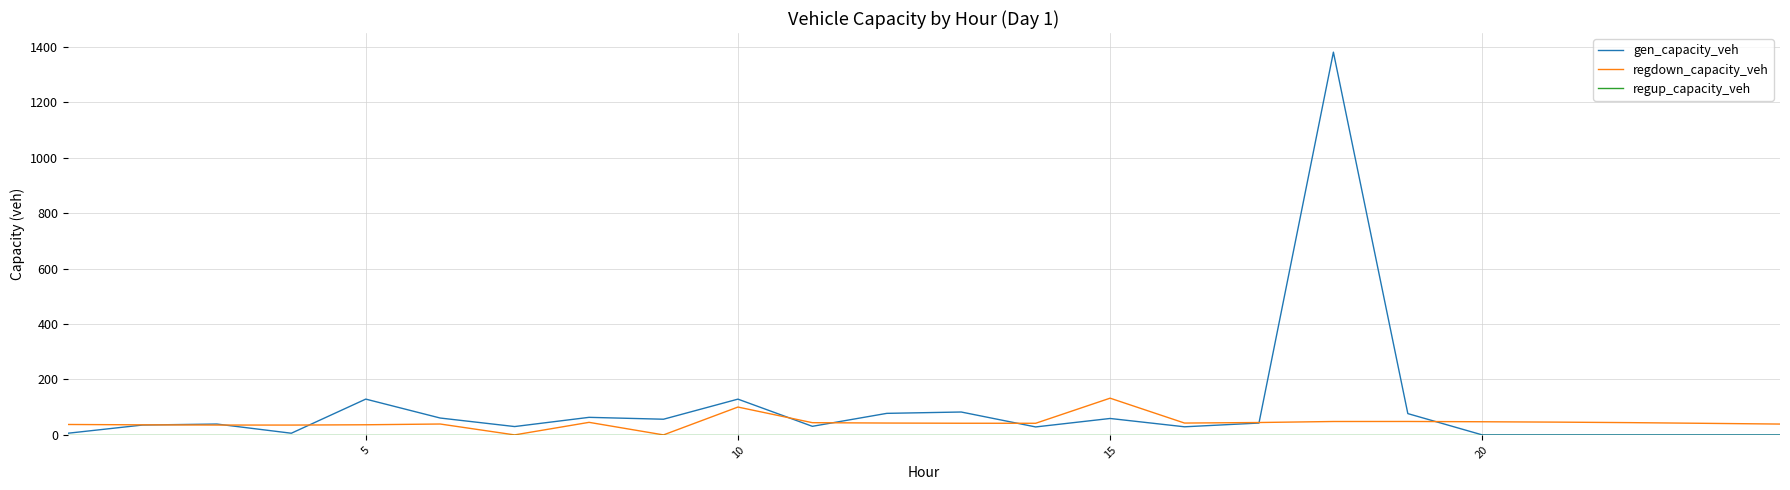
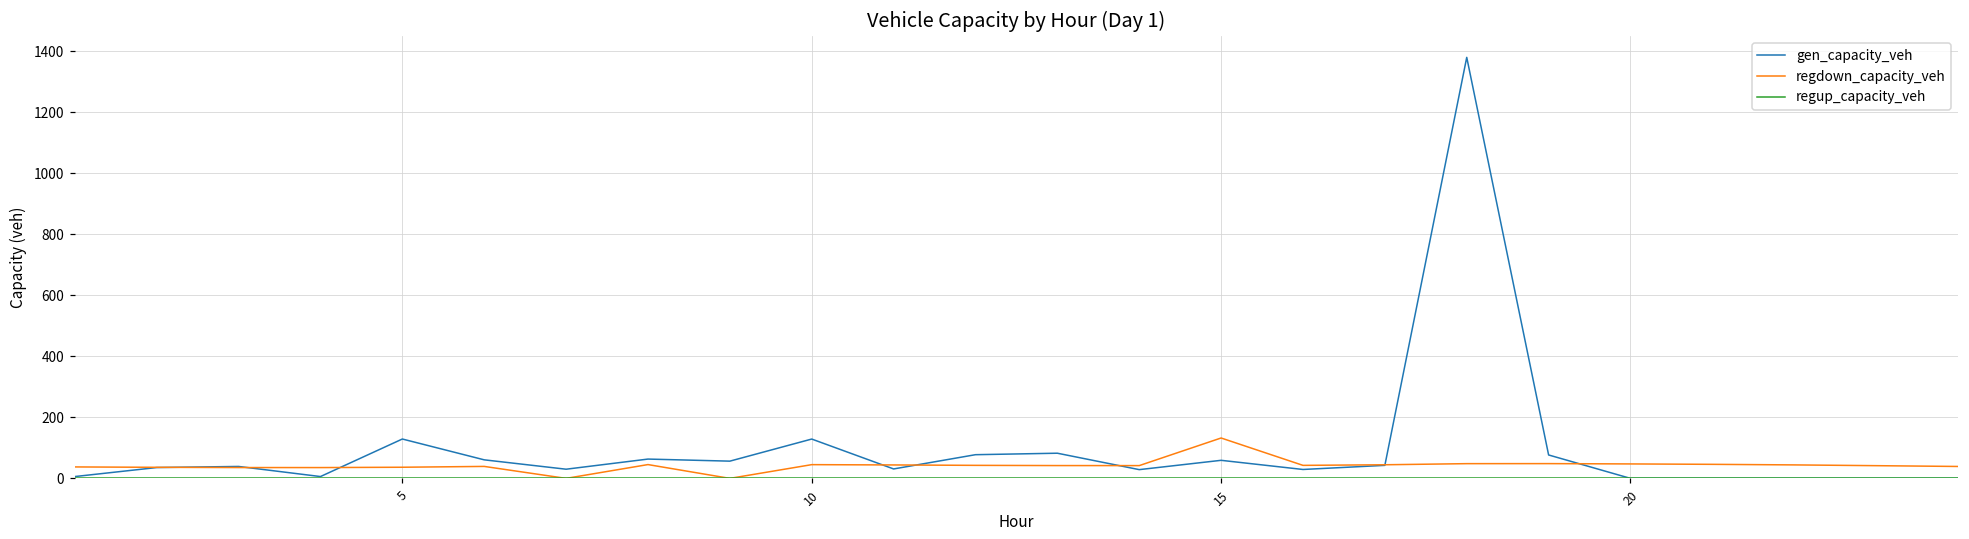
  {
    "gen_capacity_veh": {
      "5": 130,
      "10": 130,
      "15": 60
    },
    "regdown_capacity_veh": {
      "5": 40,
-     "10": 100,
+     "10": 50,
      "15": 130,
      "20": 50
    },
    "regup_capacity_veh": {
      "5": 0,
      "10": 0,
      "15": 0
    }
  }
